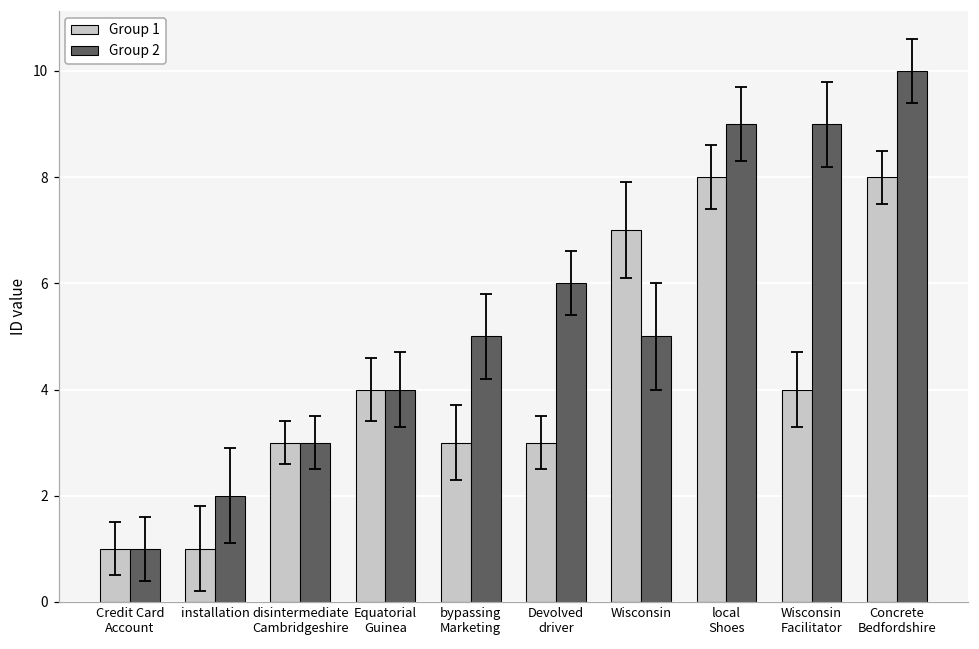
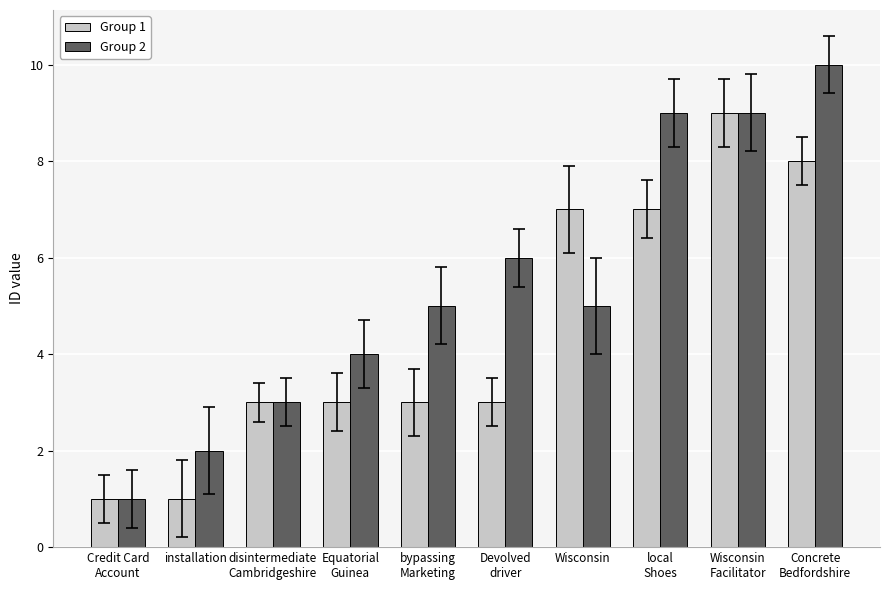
  {
    "Group 1": {
      "Credit Card Account": 1,
      "installation": 1,
      "disintermediate Cambridgeshire": 3,
-     "Equatorial Guinea": 4,
+     "Equatorial Guinea": 3,
      "bypassing Marketing": 3,
      "Devolved driver": 3,
      "Wisconsin": 7,
-     "local Shoes": 8,
-     "Wisconsin Facilitator": 4,
+     "local Shoes": 7,
+     "Wisconsin Facilitator": 9,
      "Concrete Bedfordshire": 8
    },
    "Group 2": {
      "Credit Card Account": 1,
      "installation": 2,
      "disintermediate Cambridgeshire": 3,
      "Equatorial Guinea": 4,
      "bypassing Marketing": 5,
      "Devolved driver": 6,
      "Wisconsin": 5,
      "local Shoes": 9,
      "Wisconsin Facilitator": 9,
      "Concrete Bedfordshire": 10
    }
  }
